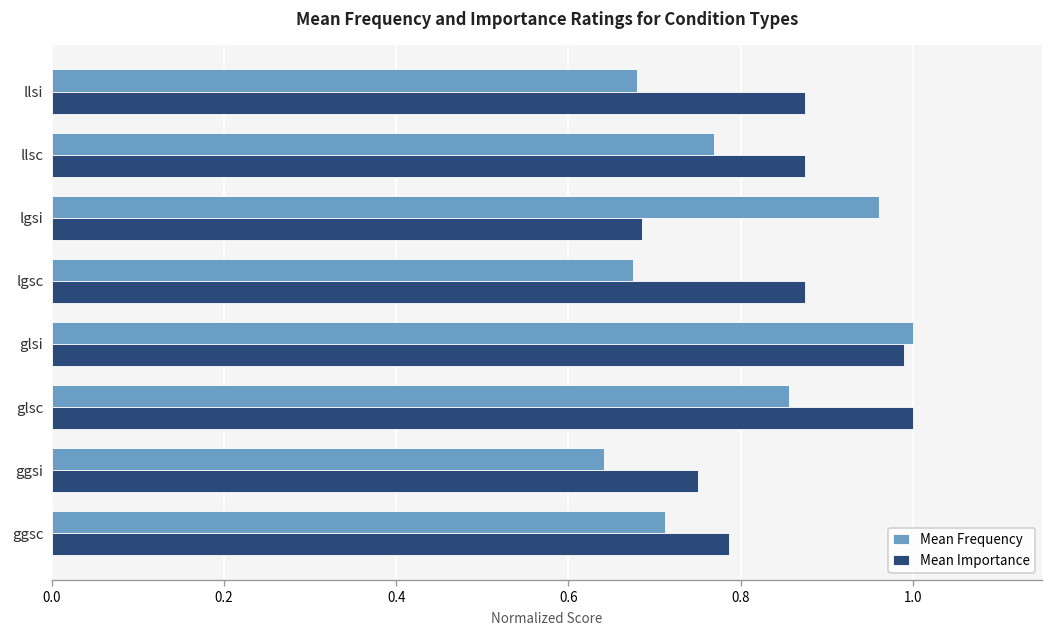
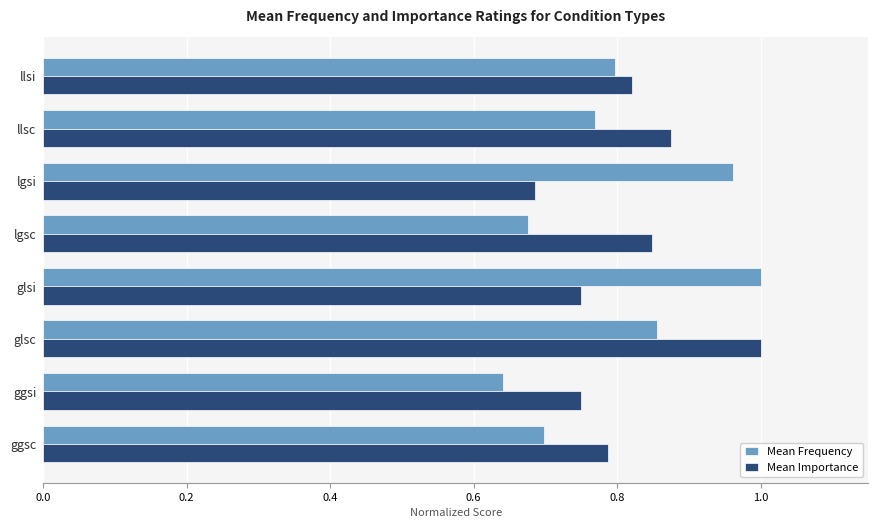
  {
    "Mean Frequency": {
-     "llsi": 0.68,
+     "llsi": 0.80,
      "llsc": 0.77,
      "lgsi": 0.96,
      "lgsc": 0.68,
      "glsi": 1.00,
      "glsc": 0.86,
      "ggsi": 0.64,
-     "ggsc": 0.71
+     "ggsc": 0.70
    },
    "Mean Importance": {
-     "llsi": 0.88,
+     "llsi": 0.82,
      "llsc": 0.88,
      "lgsi": 0.69,
-     "lgsc": 0.88,
-     "glsi": 0.99,
+     "lgsc": 0.85,
+     "glsi": 0.75,
      "glsc": 1.00,
      "ggsi": 0.75,
      "ggsc": 0.79
    }
  }
